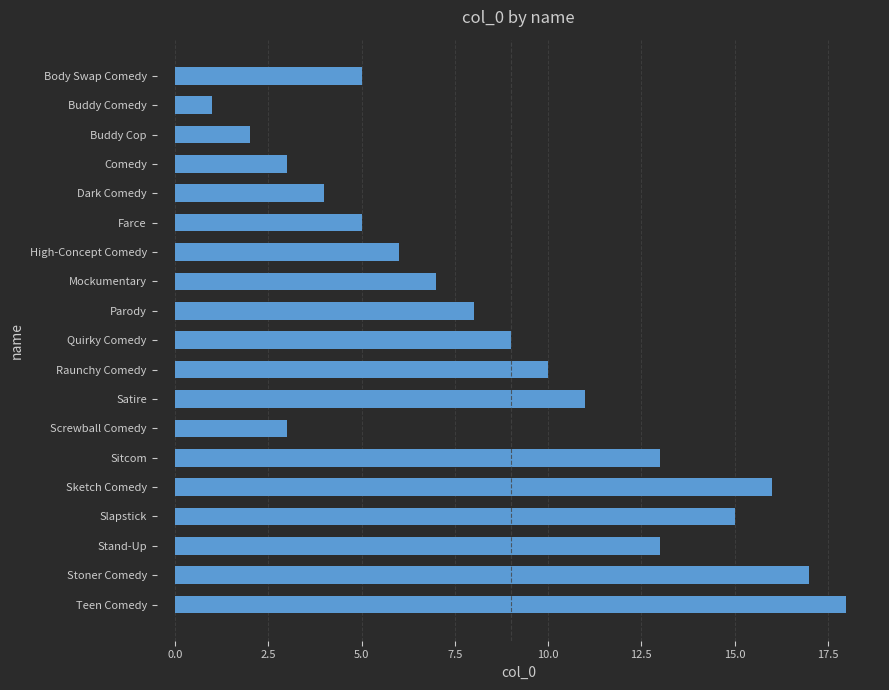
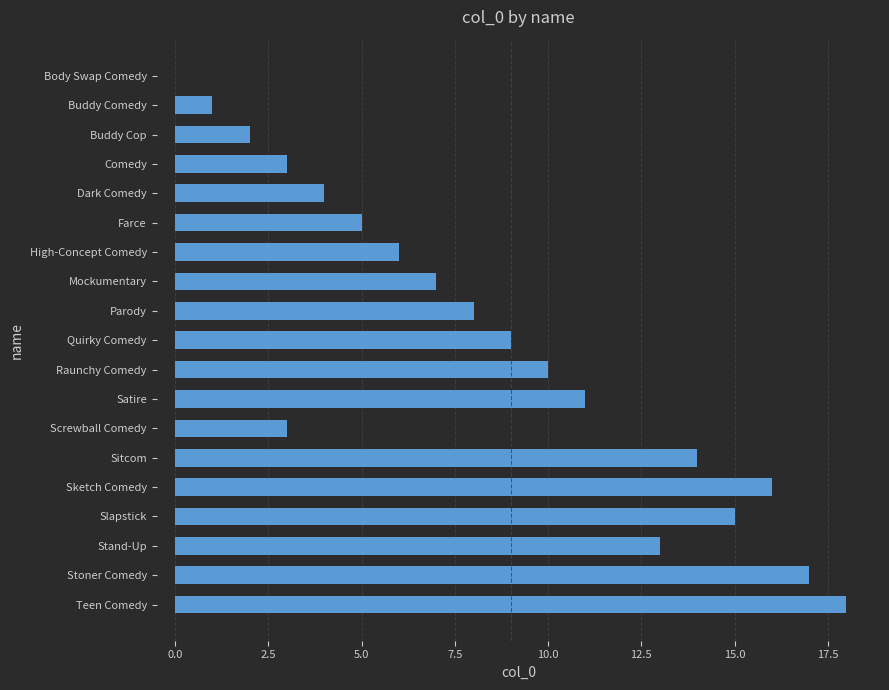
  {
-   "Body Swap Comedy": 5,
+   "Body Swap Comedy": 0,
    "Buddy Comedy": 1,
    "Buddy Cop": 2,
    "Comedy": 3,
    "Dark Comedy": 4,
    "Farce": 5,
    "High-Concept Comedy": 6,
    "Mockumentary": 7,
    "Parody": 8,
    "Quirky Comedy": 9,
    "Raunchy Comedy": 10,
    "Satire": 11,
    "Screwball Comedy": 3,
-   "Sitcom": 13,
+   "Sitcom": 14,
    "Sketch Comedy": 16,
    "Slapstick": 15,
    "Stand-Up": 13,
    "Stoner Comedy": 17,
    "Teen Comedy": 18
  }
